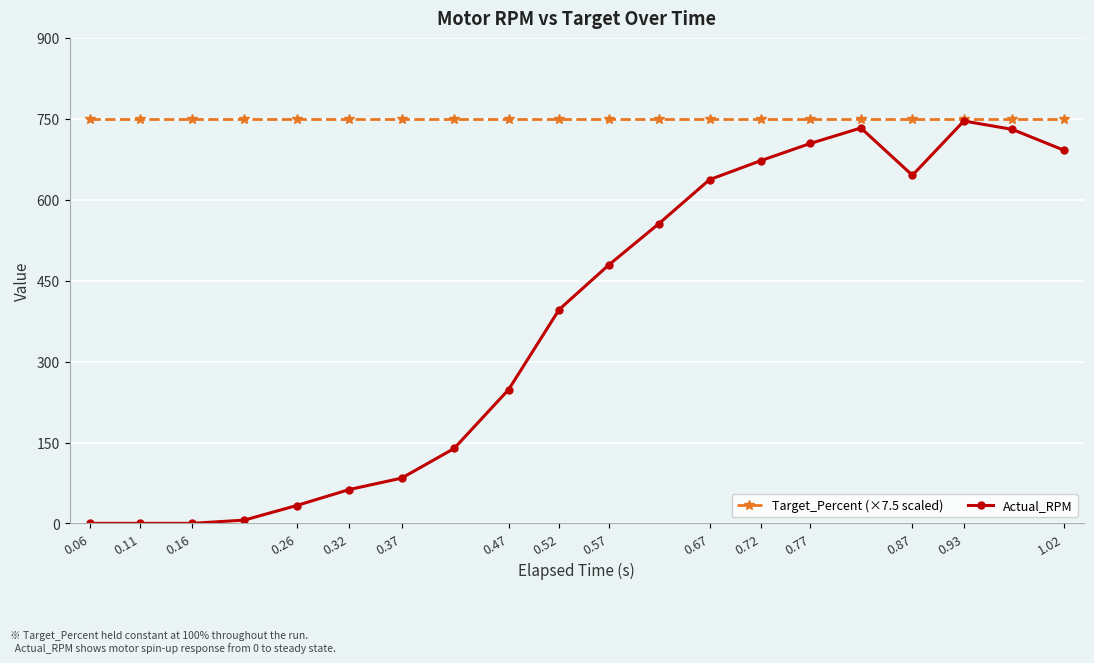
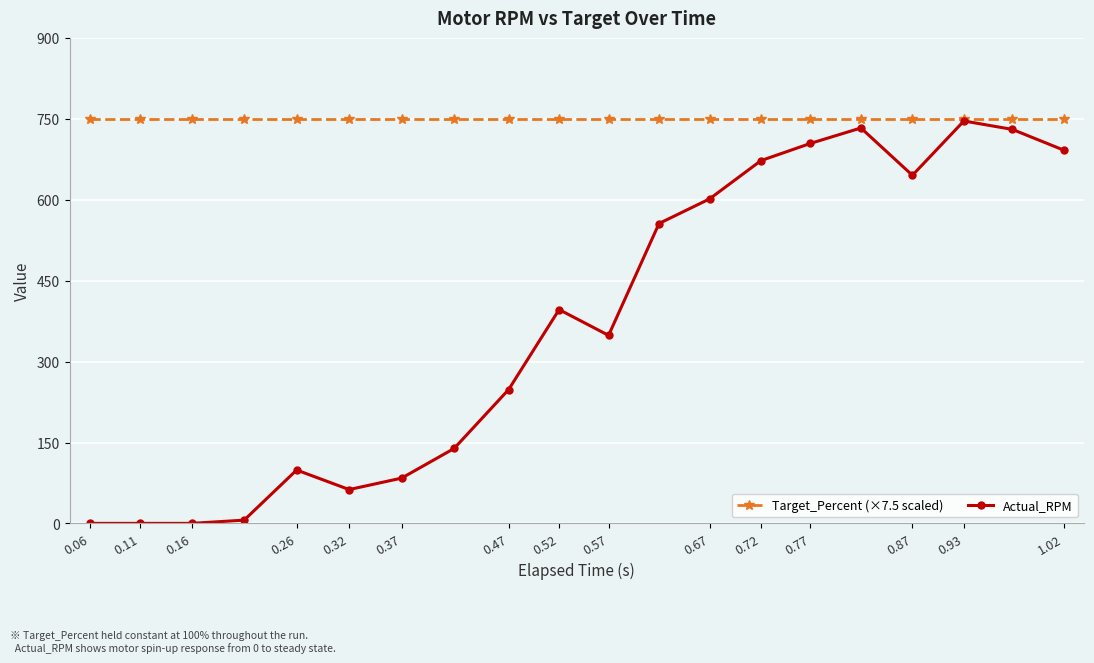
  {
    "Target_Percent (×7.5 scaled)": {
      "0.06": 750,
      "0.11": 750,
      "0.16": 750,
      "0.26": 750,
      "0.32": 750,
      "0.37": 750,
      "0.47": 750,
      "0.52": 750,
      "0.57": 750,
      "0.67": 750,
      "0.72": 750,
      "0.77": 750,
      "0.87": 750,
      "1.02": 750
    },
    "Actual_RPM": {
      "0.06": 0,
      "0.11": 0,
      "0.16": 0,
-     "0.26": 30,
+     "0.26": 100,
      "0.32": 60,
      "0.37": 80,
      "0.47": 250,
      "0.52": 400,
-     "0.57": 480,
-     "0.67": 640,
+     "0.57": 350,
+     "0.67": 600,
      "0.72": 670,
      "0.77": 700,
      "0.87": 650,
      "1.02": 690
    }
  }
